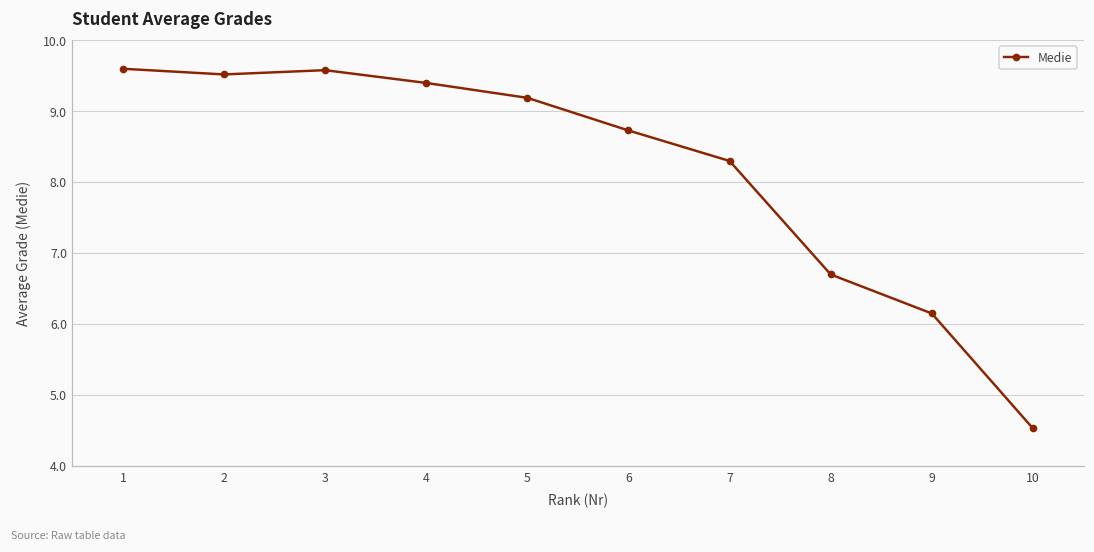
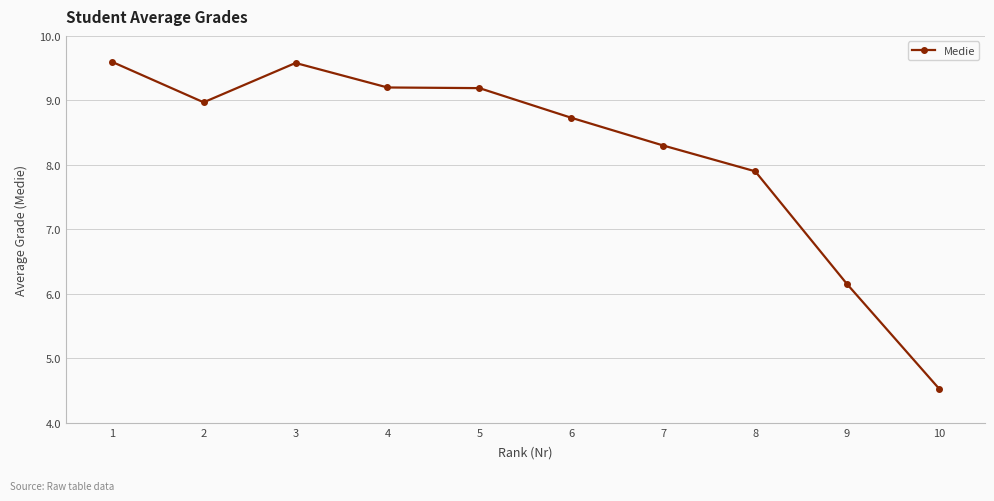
  {
    "1": 9.6,
-   "2": 9.5,
+   "2": 9.0,
    "3": 9.6,
-   "4": 9.4,
+   "4": 9.2,
    "5": 9.2,
    "6": 8.7,
    "7": 8.3,
-   "8": 6.7,
+   "8": 7.9,
    "9": 6.2,
    "10": 4.5
  }
